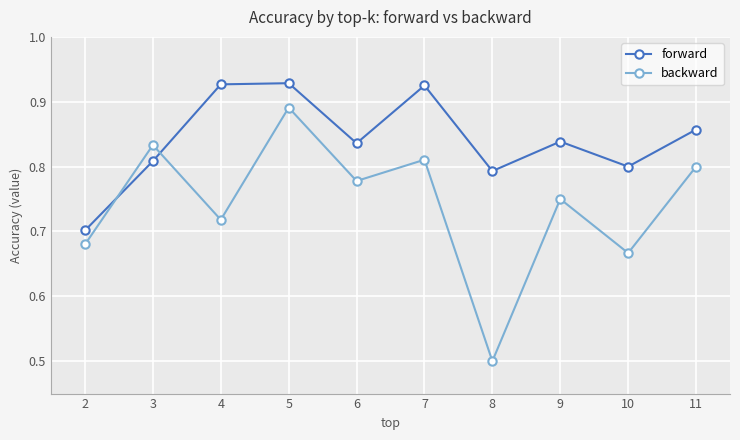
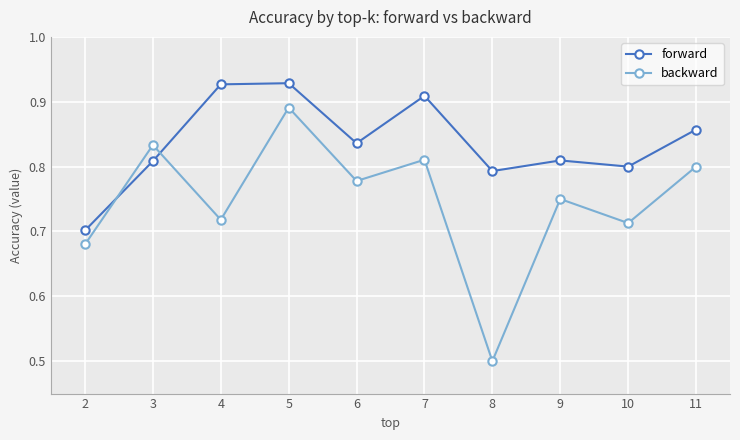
  {
    "forward": {
      "2": 0.70,
      "3": 0.81,
      "4": 0.93,
      "5": 0.93,
      "6": 0.84,
-     "7": 0.93,
+     "7": 0.91,
      "8": 0.79,
-     "9": 0.84,
+     "9": 0.81,
      "10": 0.80,
      "11": 0.86
    },
    "backward": {
      "2": 0.68,
      "3": 0.83,
      "4": 0.72,
      "5": 0.89,
      "6": 0.78,
      "7": 0.81,
      "8": 0.50,
      "9": 0.75,
-     "10": 0.67,
+     "10": 0.71,
      "11": 0.80
    }
  }
